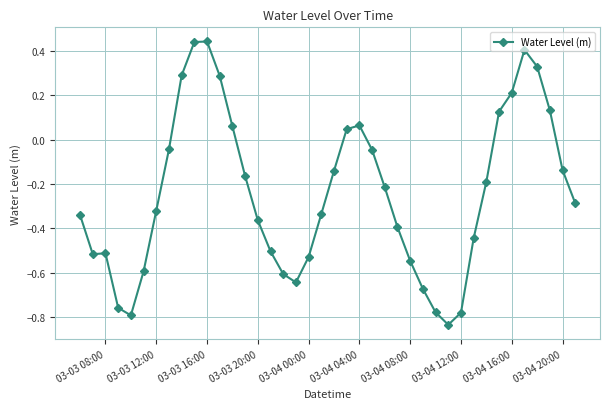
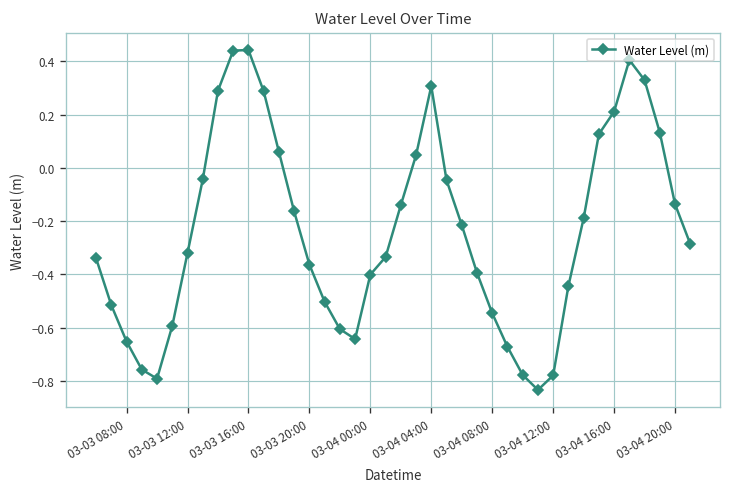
  {
-   "03-03 08:00": -0.51,
+   "03-03 08:00": -0.65,
    "03-03 12:00": -0.32,
    "03-03 16:00": 0.44,
    "03-03 20:00": -0.36,
-   "03-04 00:00": -0.53,
-   "03-04 04:00": 0.06,
+   "03-04 00:00": -0.40,
+   "03-04 04:00": 0.31,
    "03-04 08:00": -0.55,
    "03-04 12:00": -0.78,
    "03-04 16:00": 0.21,
    "03-04 20:00": -0.14
  }
